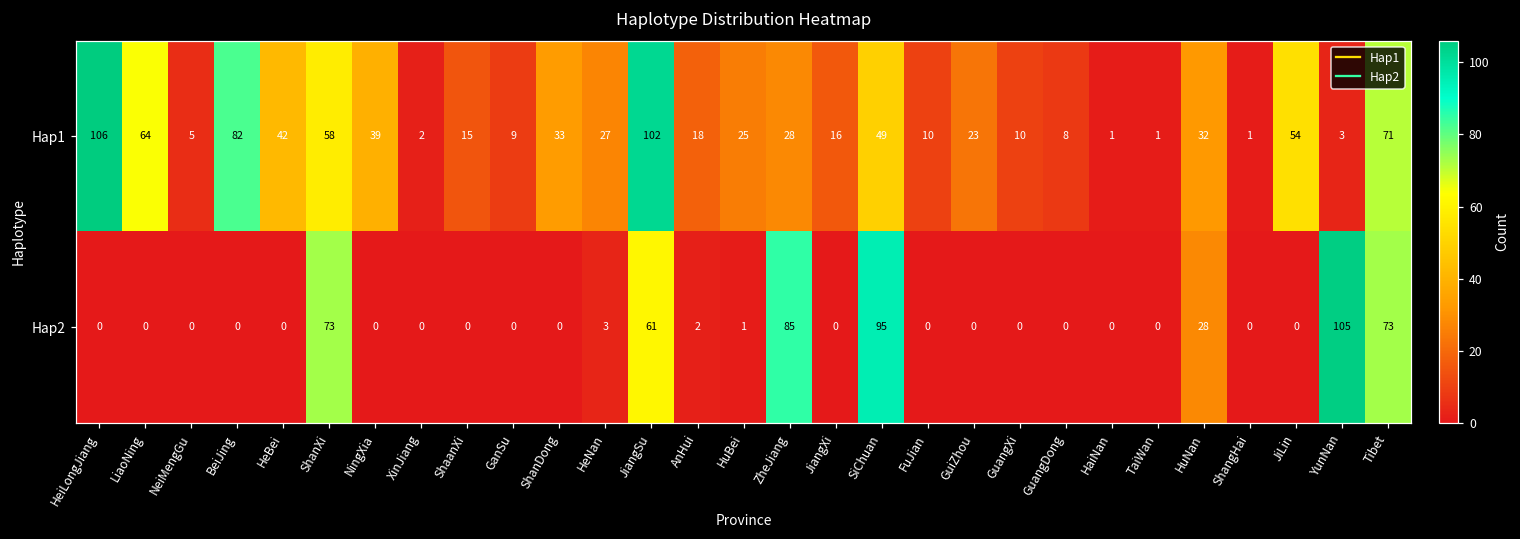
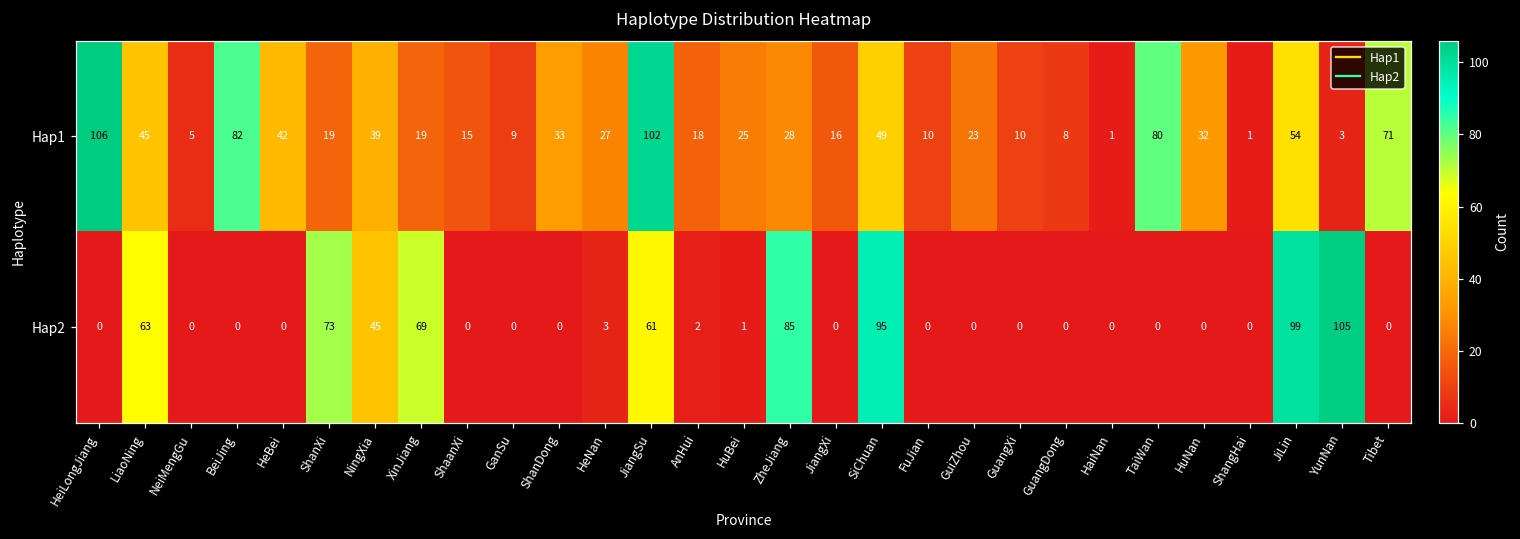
  {
    "Hap1": {
      "HeiLongJiang": 106,
-     "LiaoNing": 64,
+     "LiaoNing": 45,
      "NeiMengGu": 5,
      "BeiJing": 82,
      "HeBei": 42,
-     "ShanXi": 58,
+     "ShanXi": 19,
      "NingXia": 39,
-     "XinJiang": 2,
+     "XinJiang": 19,
      "ShaanXi": 15,
      "GanSu": 9,
      "ShanDong": 33,
      "HeNan": 27,
      "JiangSu": 102,
      "AnHui": 18,
      "HuBei": 25,
      "ZheJiang": 28,
      "JiangXi": 16,
      "SiChuan": 49,
      "FuJian": 10,
      "GuiZhou": 23,
      "GuangXi": 10,
      "GuangDong": 8,
      "HaiNan": 1,
-     "TaiWan": 1,
+     "TaiWan": 80,
      "HuNan": 32,
      "ShangHai": 1,
      "JiLin": 54,
      "YunNan": 3,
      "Tibet": 71
    },
    "Hap2": {
      "HeiLongJiang": 0,
-     "LiaoNing": 0,
+     "LiaoNing": 63,
      "NeiMengGu": 0,
      "BeiJing": 0,
      "HeBei": 0,
      "ShanXi": 73,
-     "NingXia": 0,
-     "XinJiang": 0,
+     "NingXia": 45,
+     "XinJiang": 69,
      "ShaanXi": 0,
      "GanSu": 0,
      "ShanDong": 0,
      "HeNan": 3,
      "JiangSu": 61,
      "AnHui": 2,
      "HuBei": 1,
      "ZheJiang": 85,
      "JiangXi": 0,
      "SiChuan": 95,
      "FuJian": 0,
      "GuiZhou": 0,
      "GuangXi": 0,
      "GuangDong": 0,
      "HaiNan": 0,
      "TaiWan": 0,
-     "HuNan": 28,
+     "HuNan": 0,
      "ShangHai": 0,
-     "JiLin": 0,
+     "JiLin": 99,
      "YunNan": 105,
-     "Tibet": 73
+     "Tibet": 0
    }
  }
